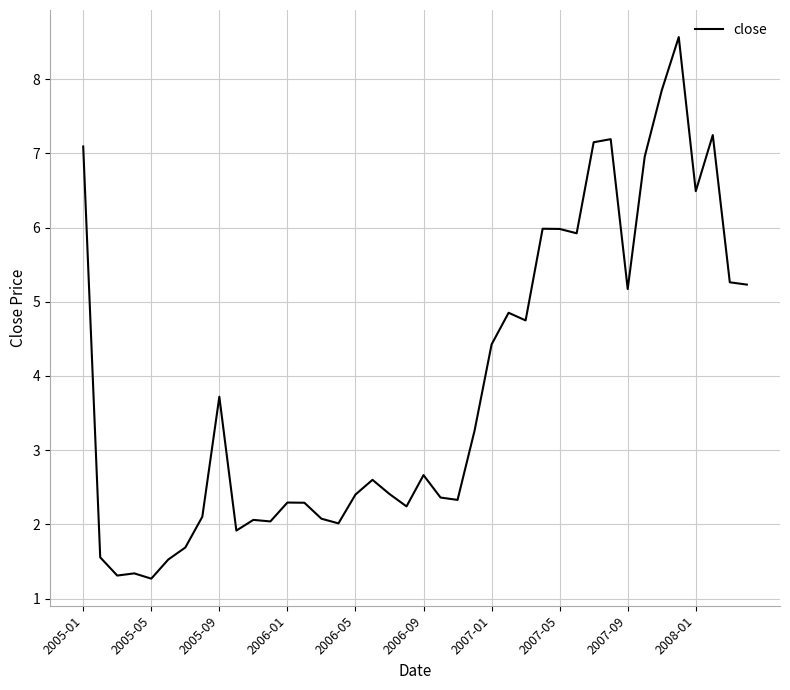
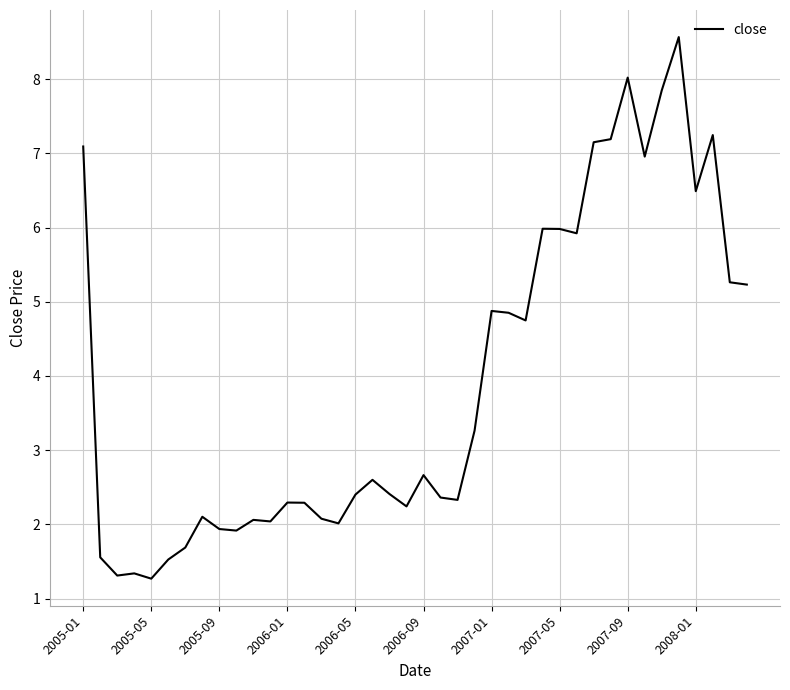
  {
    "2005-01": 7.1,
    "2005-05": 1.3,
-   "2005-09": 3.7,
+   "2005-09": 1.9,
    "2006-01": 2.3,
    "2006-05": 2.4,
    "2006-09": 2.7,
-   "2007-01": 4.4,
+   "2007-01": 4.9,
    "2007-05": 6.0,
-   "2007-09": 5.2,
+   "2007-09": 8.0,
    "2008-01": 6.5
  }
